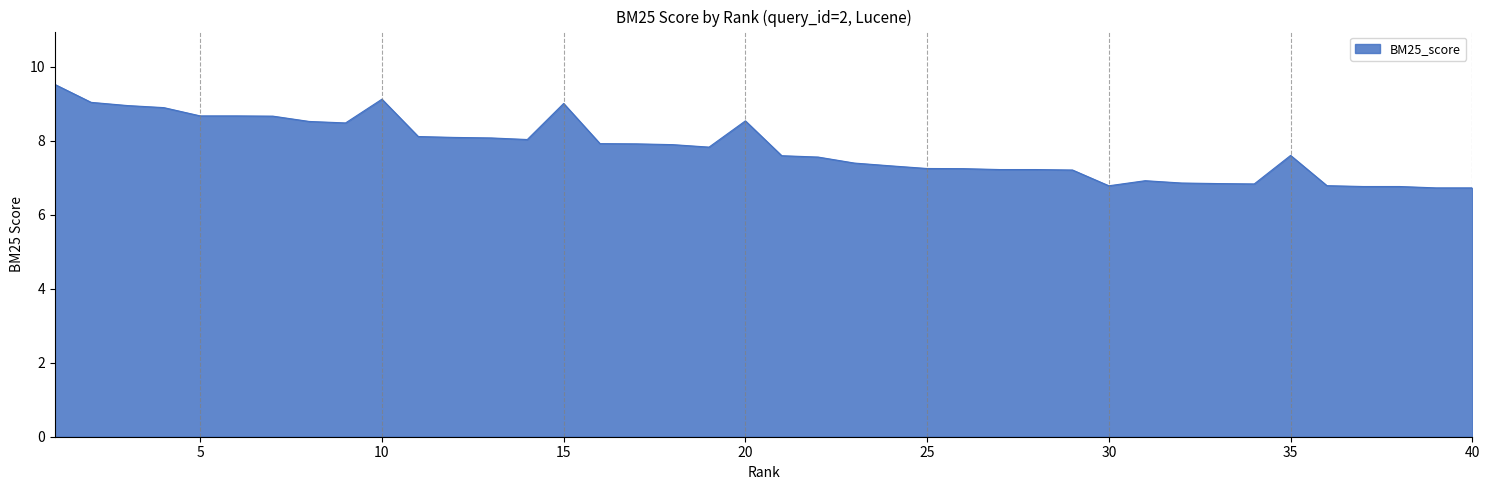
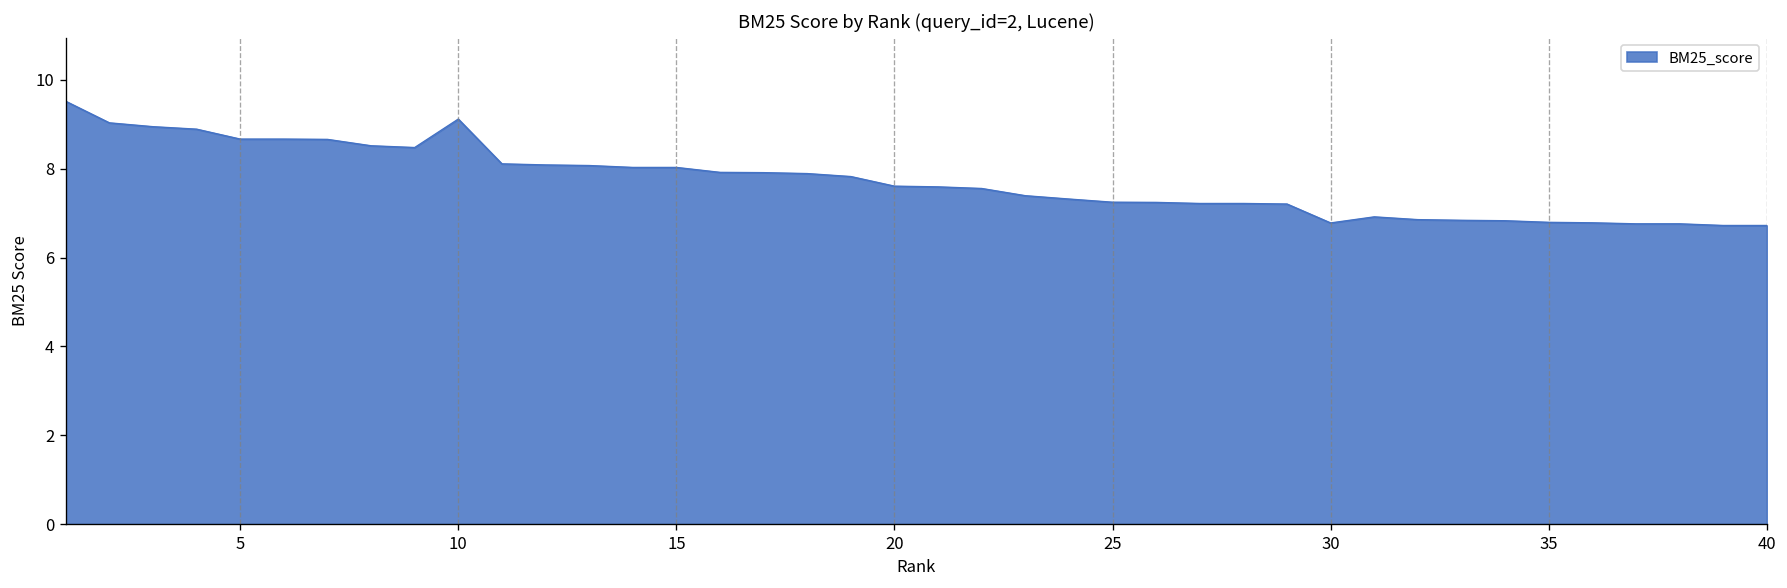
  {
    "5": 8.7,
    "10": 9.1,
-   "15": 9.0,
-   "20": 8.5,
+   "15": 8.0,
+   "20": 7.6,
    "25": 7.2,
    "30": 6.8,
-   "35": 7.6,
+   "35": 6.8,
    "40": 6.7
  }
